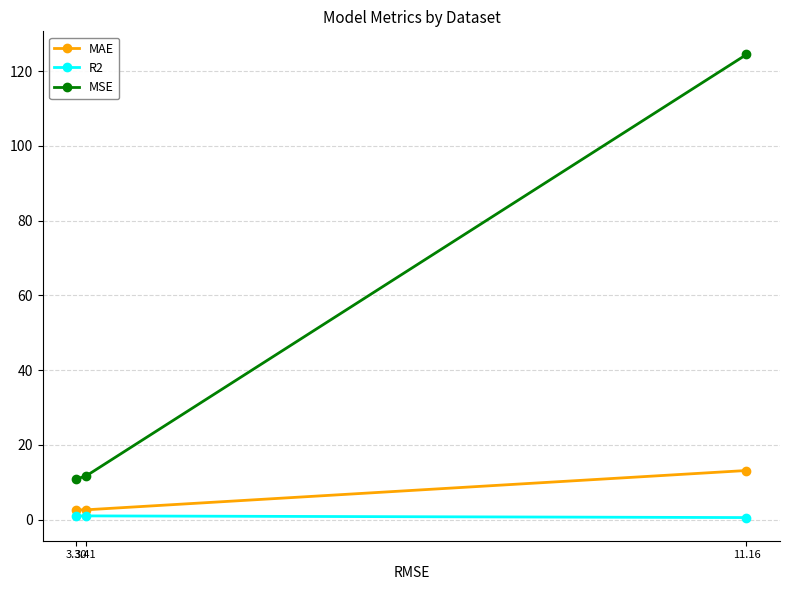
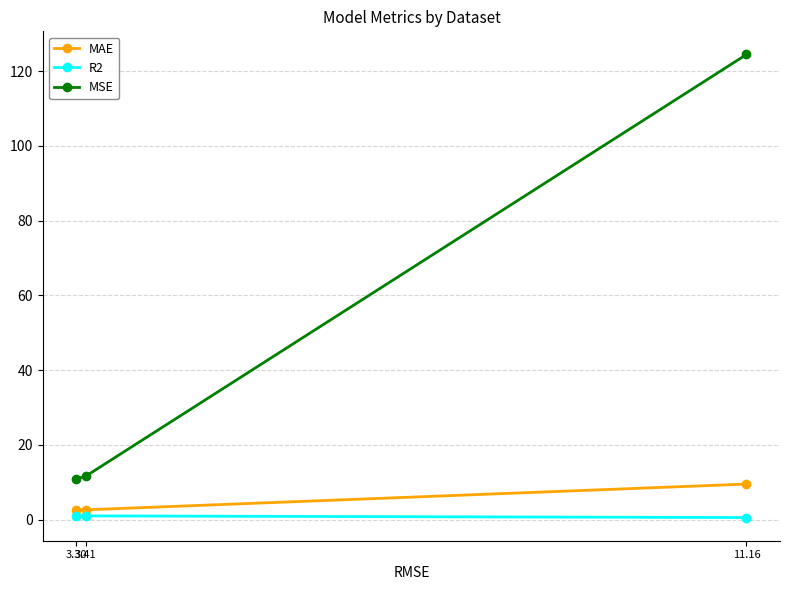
  {
    "MAE": {
-     "11.16": 13
+     "11.16": 10
    },
    "R2": {
      "11.16": 1
    },
    "MSE": {
      "11.16": 124
    }
  }
